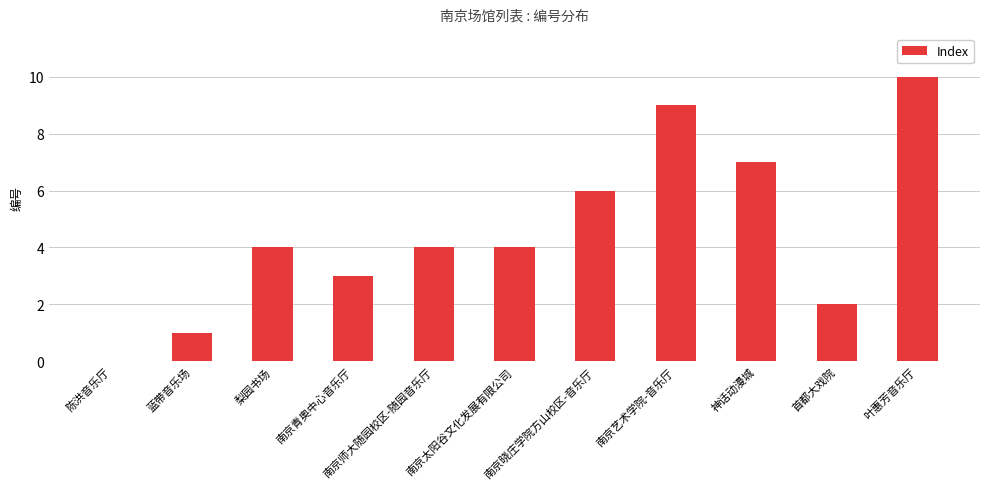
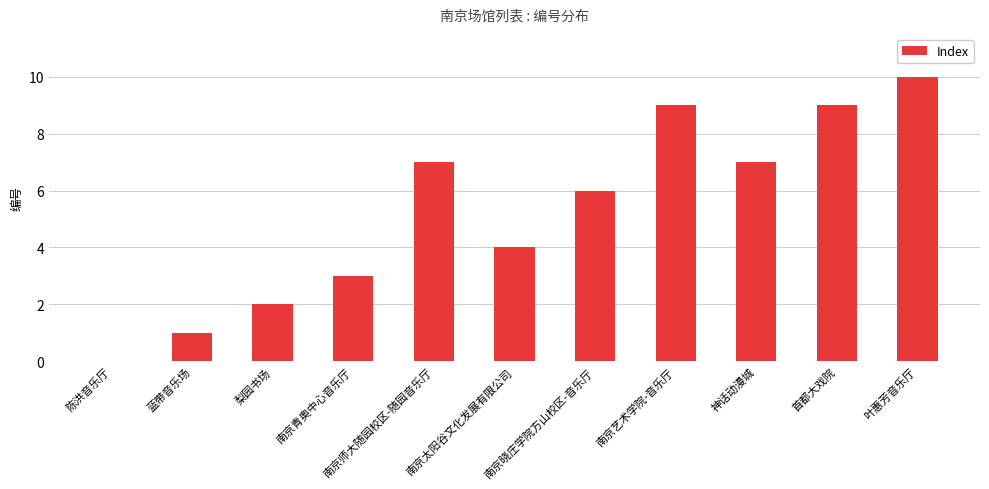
  {
    "陈洪音乐厅": 0,
    "蓝带音乐场": 1,
-   "梨园书场": 4,
+   "梨园书场": 2,
    "南京青奥中心音乐厅": 3,
-   "南京师大随园校区-随园音乐厅": 4,
+   "南京师大随园校区-随园音乐厅": 7,
    "南京太阳谷文化发展有限公司": 4,
    "南京晓庄学院方山校区-音乐厅": 6,
    "南京艺术学院-音乐厅": 9,
    "神话动漫城": 7,
-   "首都大戏院": 2,
+   "首都大戏院": 9,
    "叶惠芳音乐厅": 10
  }
